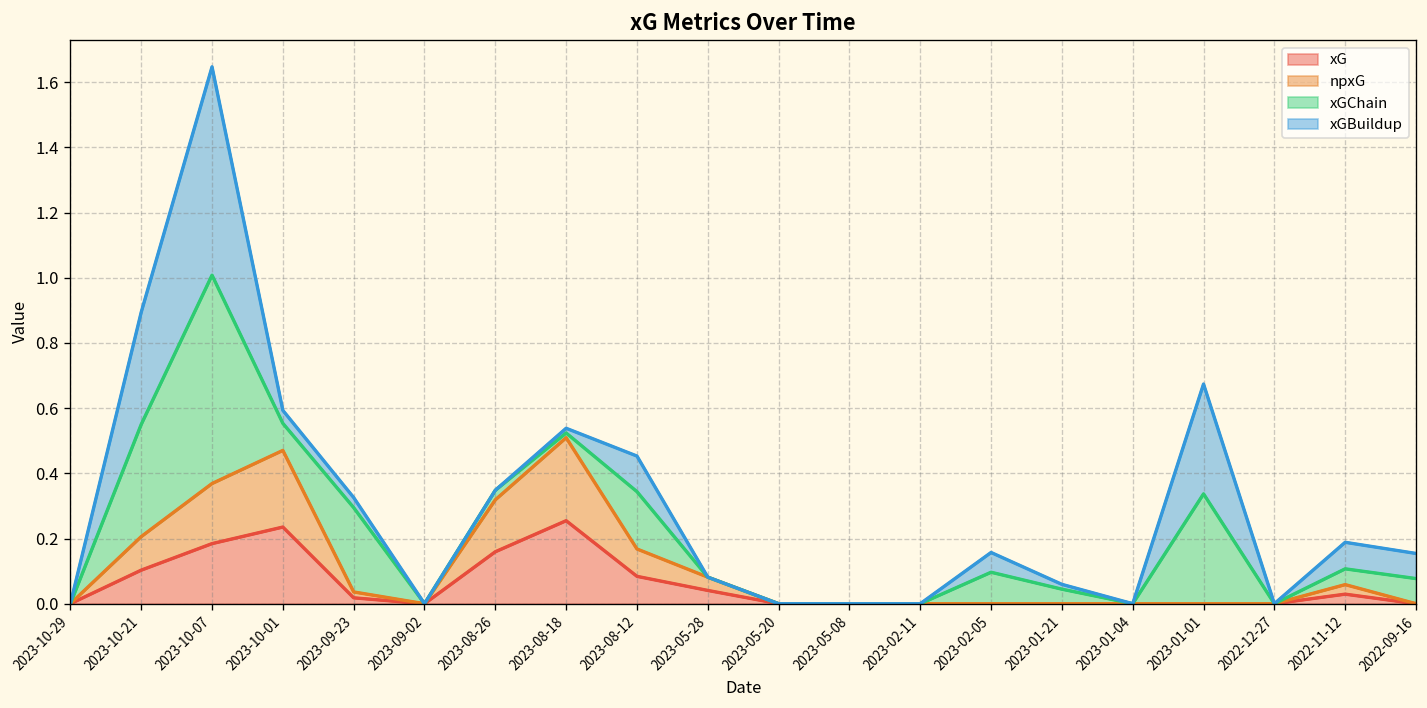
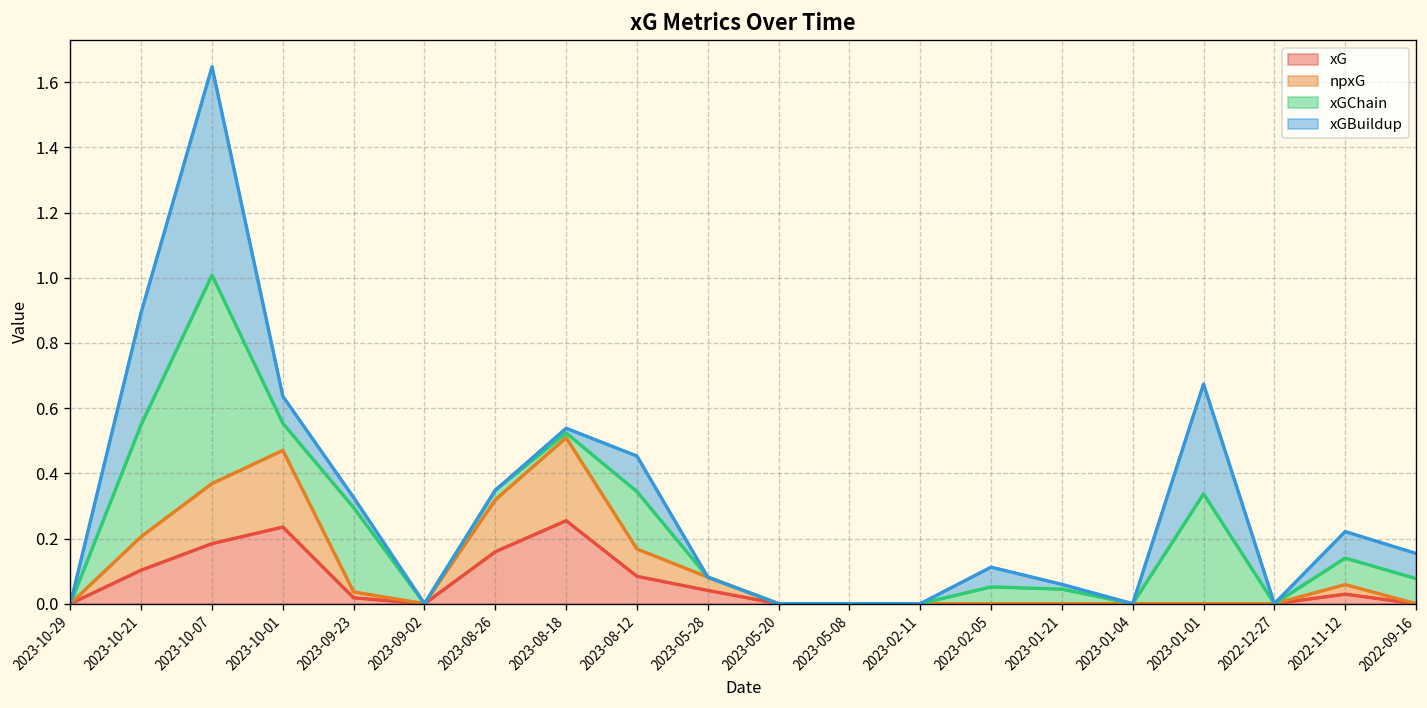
  {
    "xGChain": {
      "2023-10-21": 0.34,
      "2023-10-07": 0.64,
      "2023-10-01": 0.08,
      "2023-09-23": 0.26,
      "2023-08-18": 0.01,
      "2023-08-12": 0.18,
-     "2023-02-05": 0.10,
+     "2023-02-05": 0.05,
      "2023-01-21": 0.04,
      "2023-01-01": 0.34,
-     "2022-11-12": 0.05,
+     "2022-11-12": 0.08,
      "2022-09-16": 0.08
    },
    "xGBuildup": {
      "2023-10-21": 0.34,
      "2023-10-07": 0.64,
-     "2023-10-01": 0.04,
+     "2023-10-01": 0.08,
      "2023-09-23": 0.03,
      "2023-08-18": 0.01,
      "2023-08-12": 0.11,
      "2023-02-05": 0.06,
      "2023-01-21": 0.01,
      "2023-01-01": 0.34,
      "2022-11-12": 0.08,
      "2022-09-16": 0.08
    }
  }
